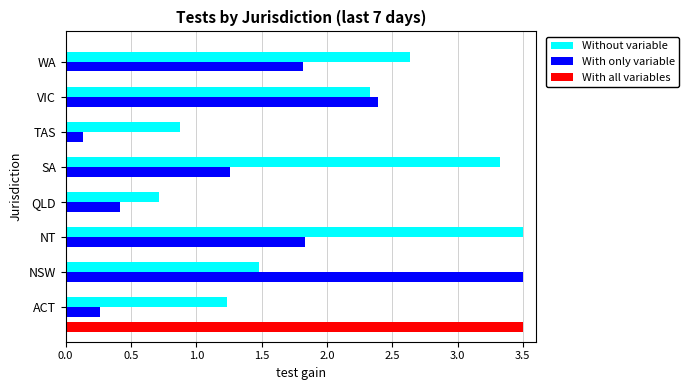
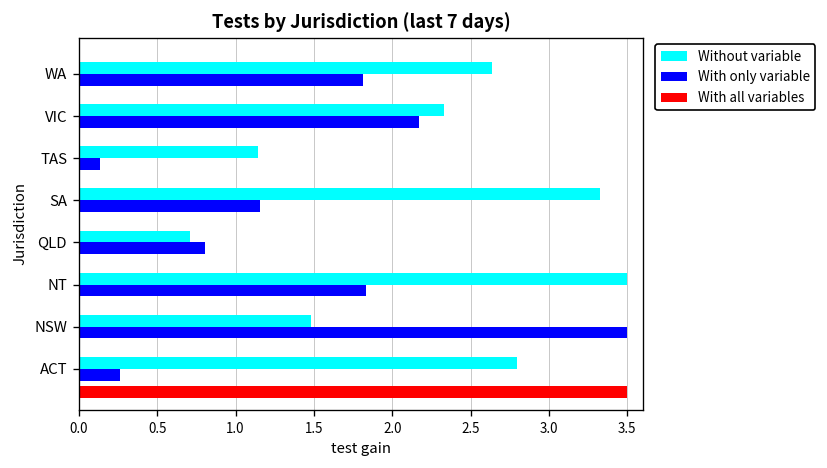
  {
    "Without variable": {
      "WA": 2.63,
      "VIC": 2.33,
-     "TAS": 0.88,
+     "TAS": 1.14,
      "SA": 3.32,
      "QLD": 0.71,
      "NT": 3.50,
      "NSW": 1.48,
-     "ACT": 1.23
+     "ACT": 2.80
    },
    "With only variable": {
      "WA": 1.82,
-     "VIC": 2.39,
+     "VIC": 2.17,
      "TAS": 0.14,
-     "SA": 1.26,
-     "QLD": 0.42,
+     "SA": 1.16,
+     "QLD": 0.81,
      "NT": 1.83,
      "NSW": 3.50,
      "ACT": 0.26
    }
  }
